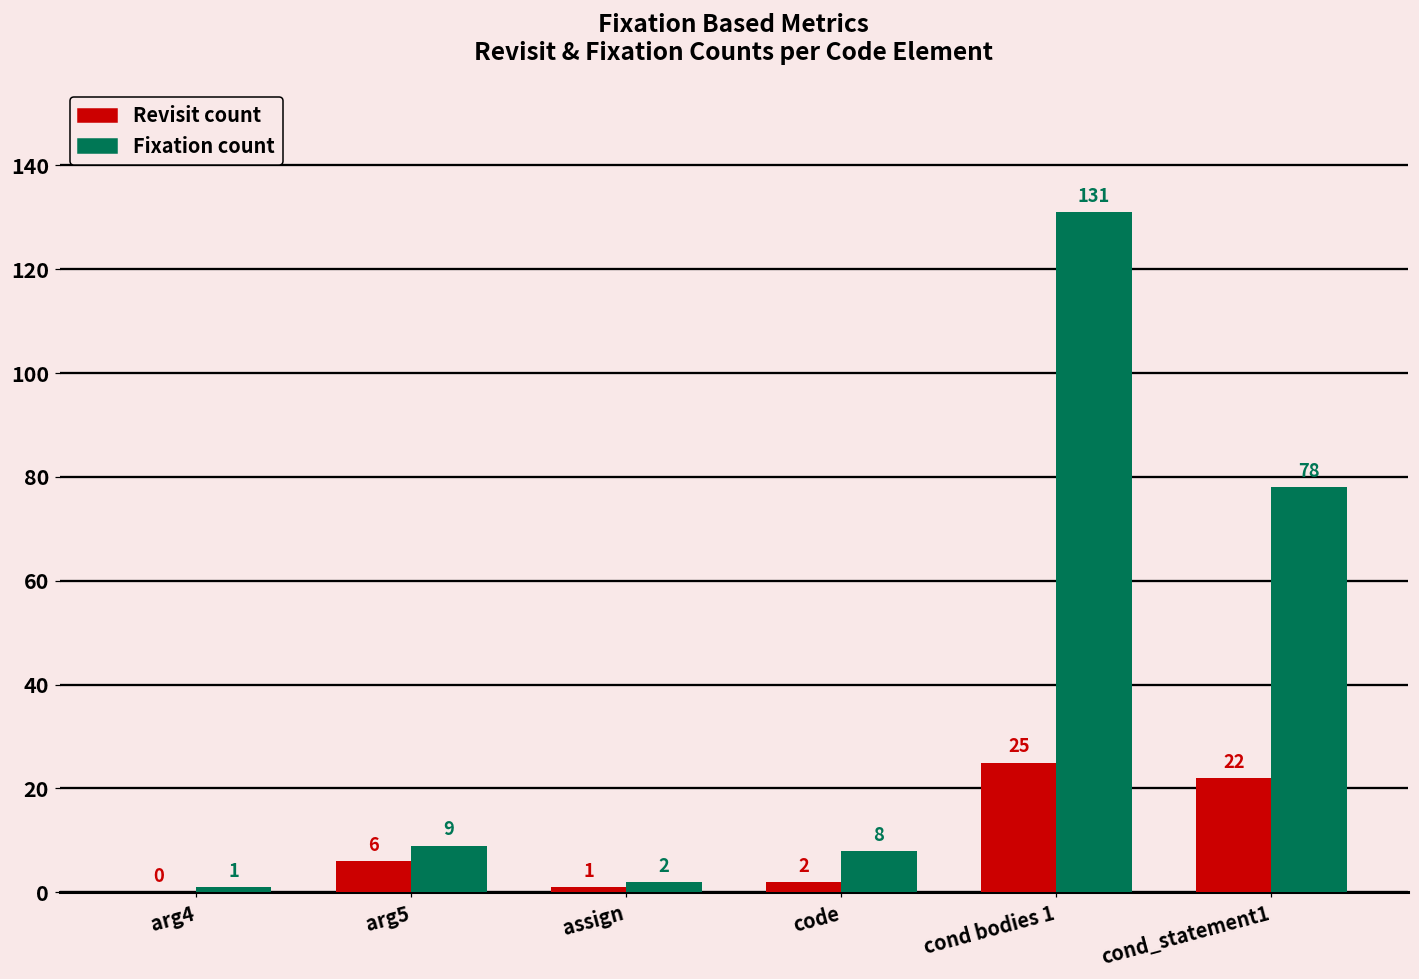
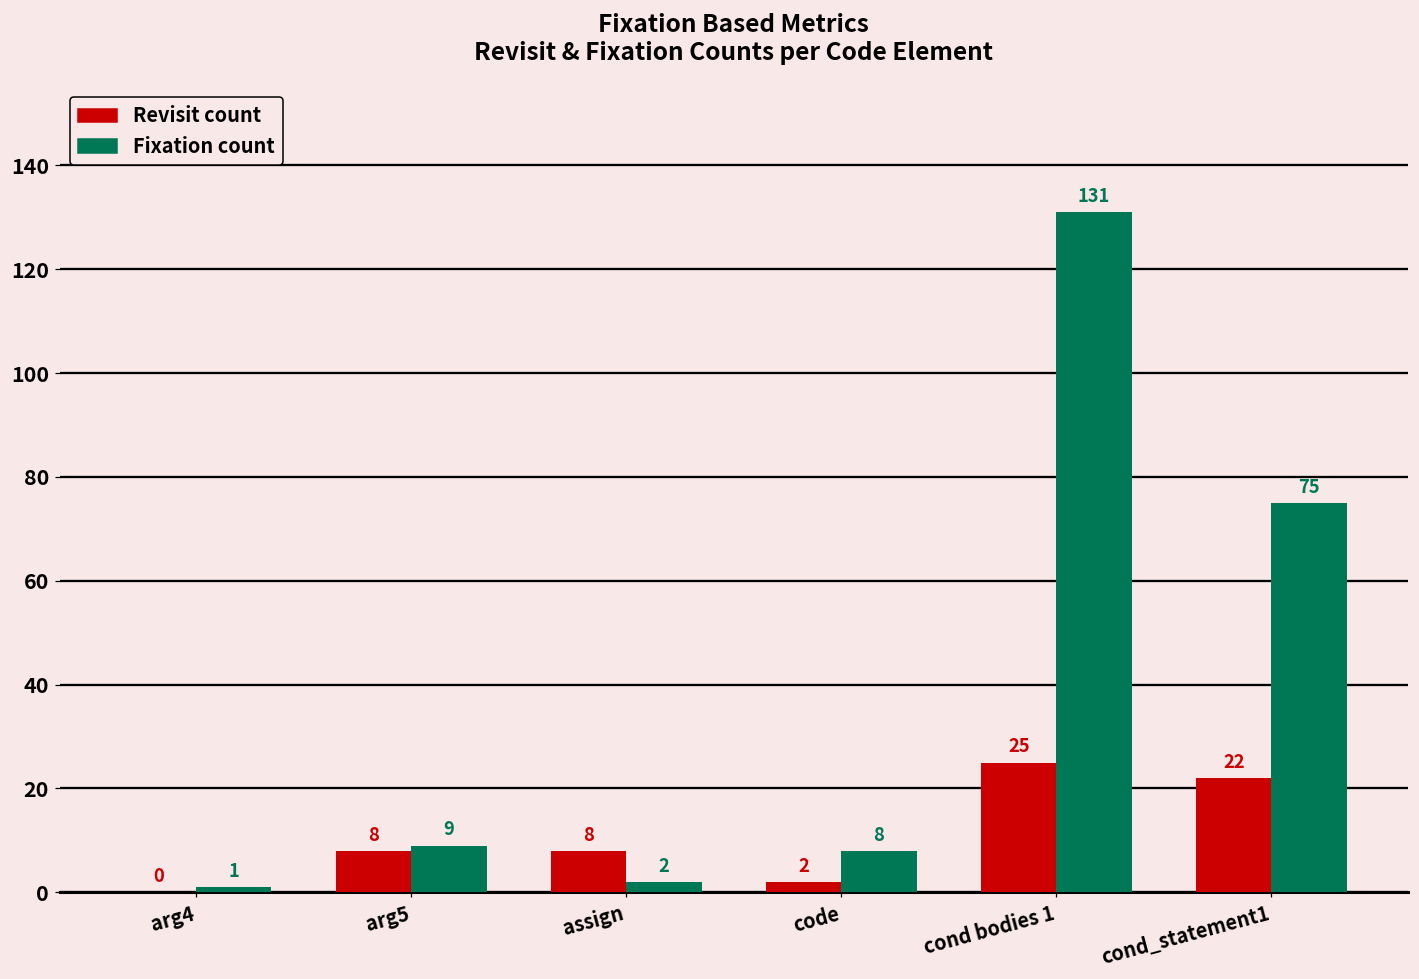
  {
    "Revisit count": {
      "arg4": 0,
-     "arg5": 6,
-     "assign": 1,
+     "arg5": 8,
+     "assign": 8,
      "code": 2,
      "cond bodies 1": 25,
      "cond_statement1": 22
    },
    "Fixation count": {
      "arg4": 1,
      "arg5": 9,
      "assign": 2,
      "code": 8,
      "cond bodies 1": 131,
-     "cond_statement1": 78
+     "cond_statement1": 75
    }
  }
